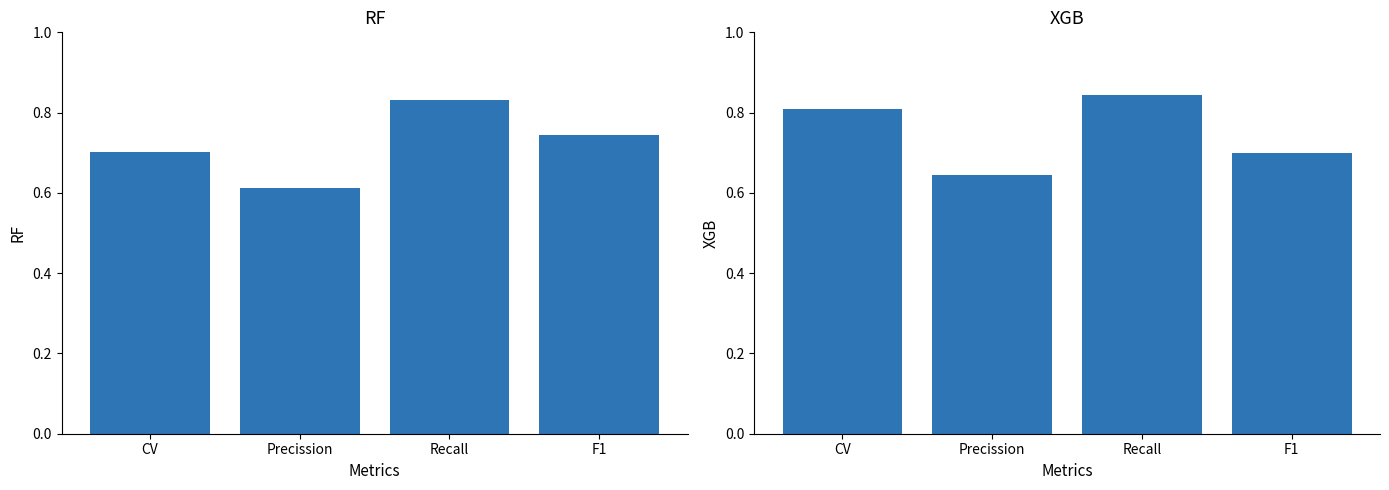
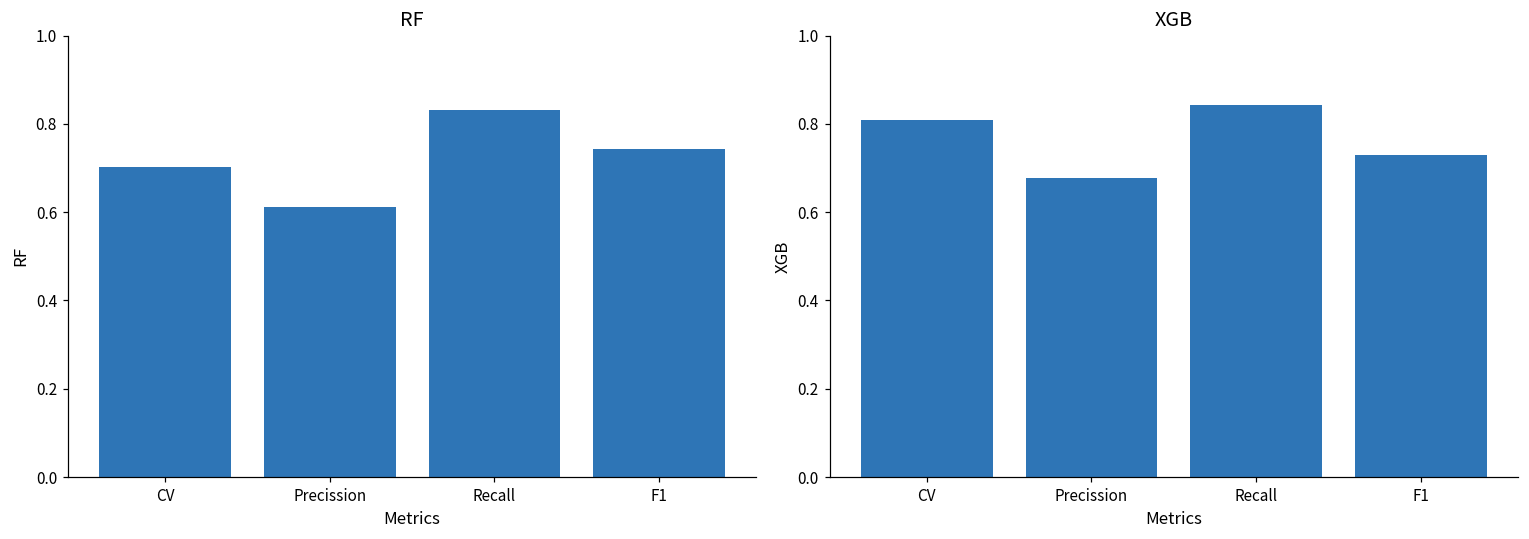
  {
    "RF": {
      "CV": 0.70,
      "Precission": 0.61,
      "Recall": 0.83,
      "F1": 0.74
    },
    "XGB": {
      "CV": 0.81,
-     "Precission": 0.64,
+     "Precission": 0.68,
      "Recall": 0.84,
-     "F1": 0.70
+     "F1": 0.73
    }
  }
